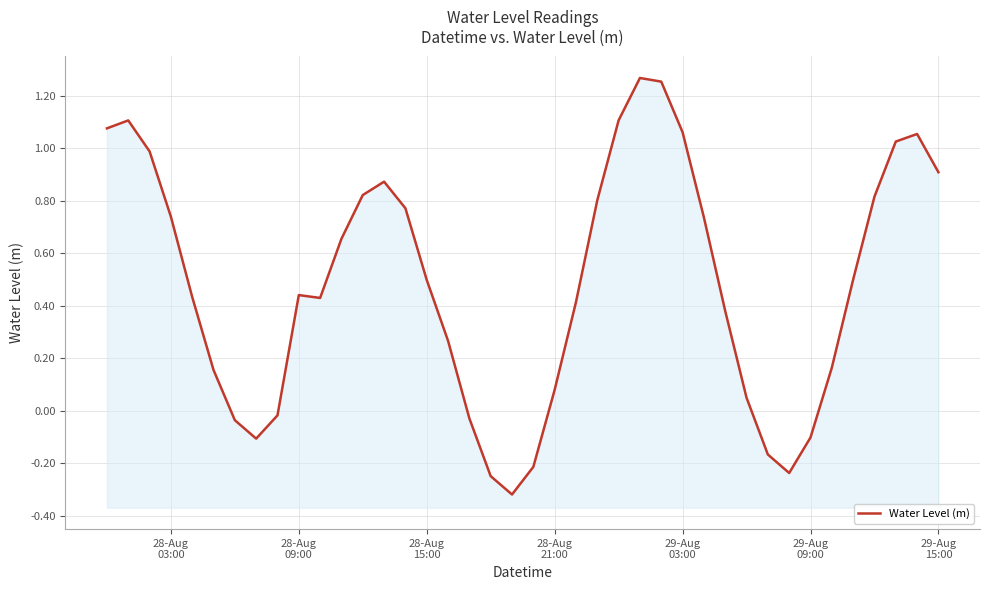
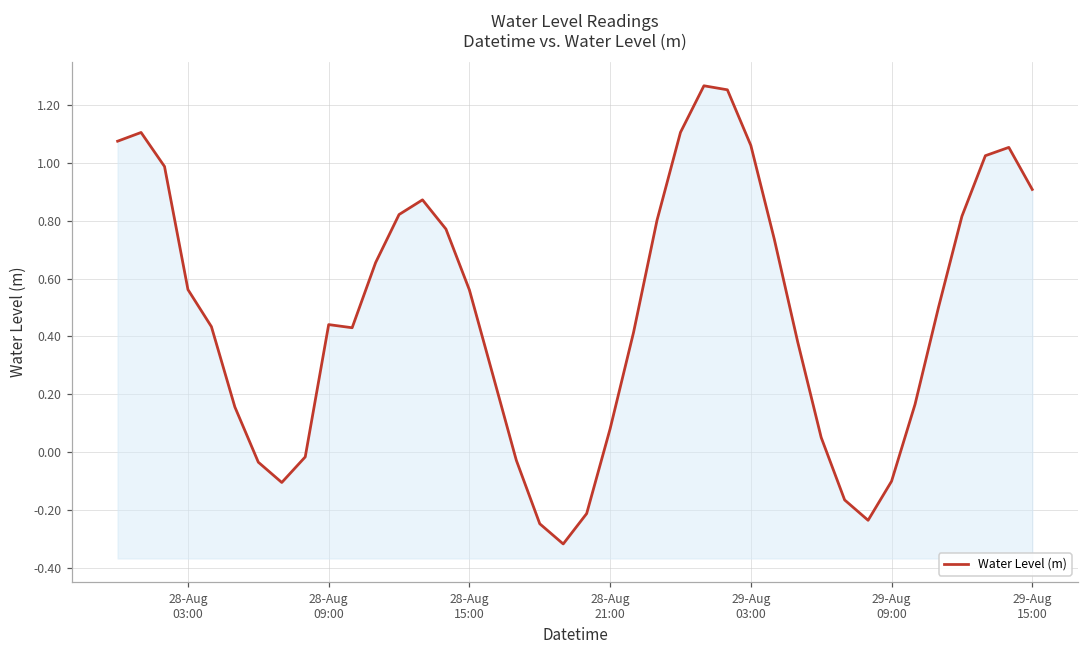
  {
-   "28-Aug 03:00": 0.74,
+   "28-Aug 03:00": 0.56,
    "28-Aug 09:00": 0.44,
-   "28-Aug 15:00": 0.50,
+   "28-Aug 15:00": 0.56,
    "28-Aug 21:00": 0.08,
    "29-Aug 03:00": 1.06,
    "29-Aug 09:00": -0.10,
    "29-Aug 15:00": 0.91
  }
